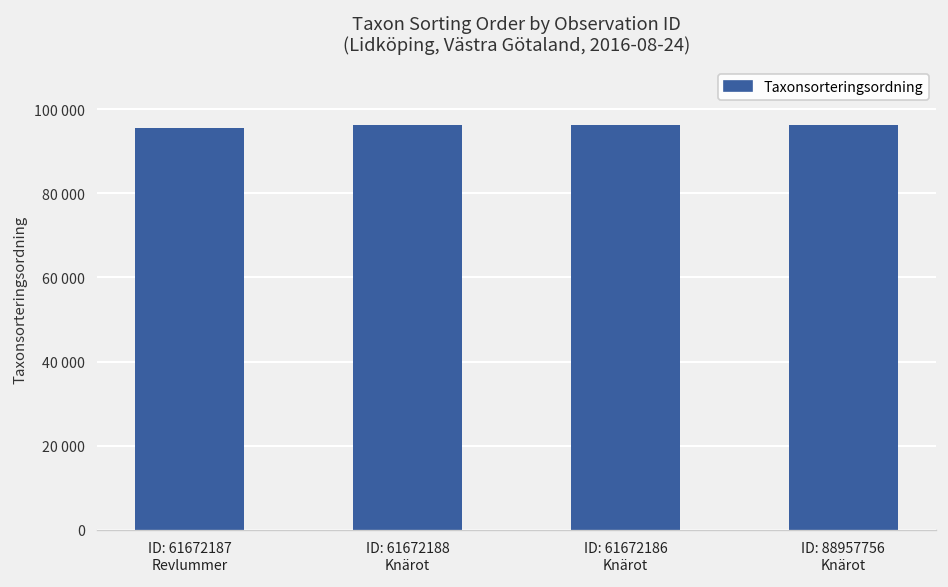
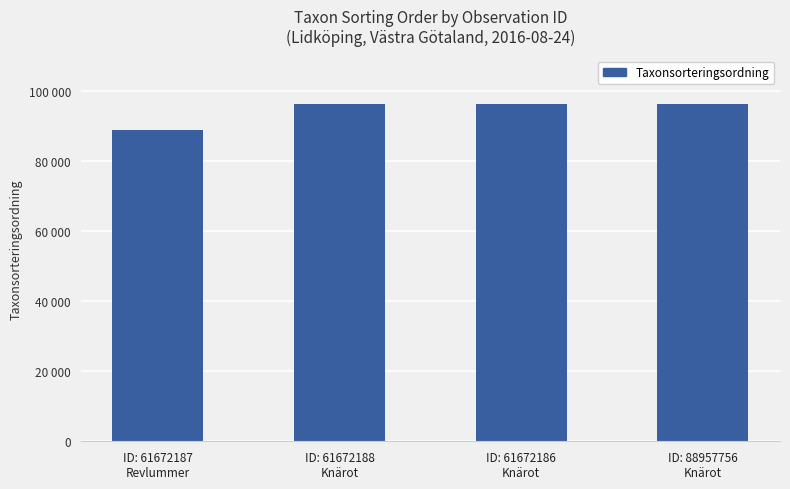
  {
-   "ID: 61672187 Revlummer": 96000,
+   "ID: 61672187 Revlummer": 89000,
    "ID: 61672188 Knärot": 96000,
    "ID: 61672186 Knärot": 96000,
    "ID: 88957756 Knärot": 96000
  }
